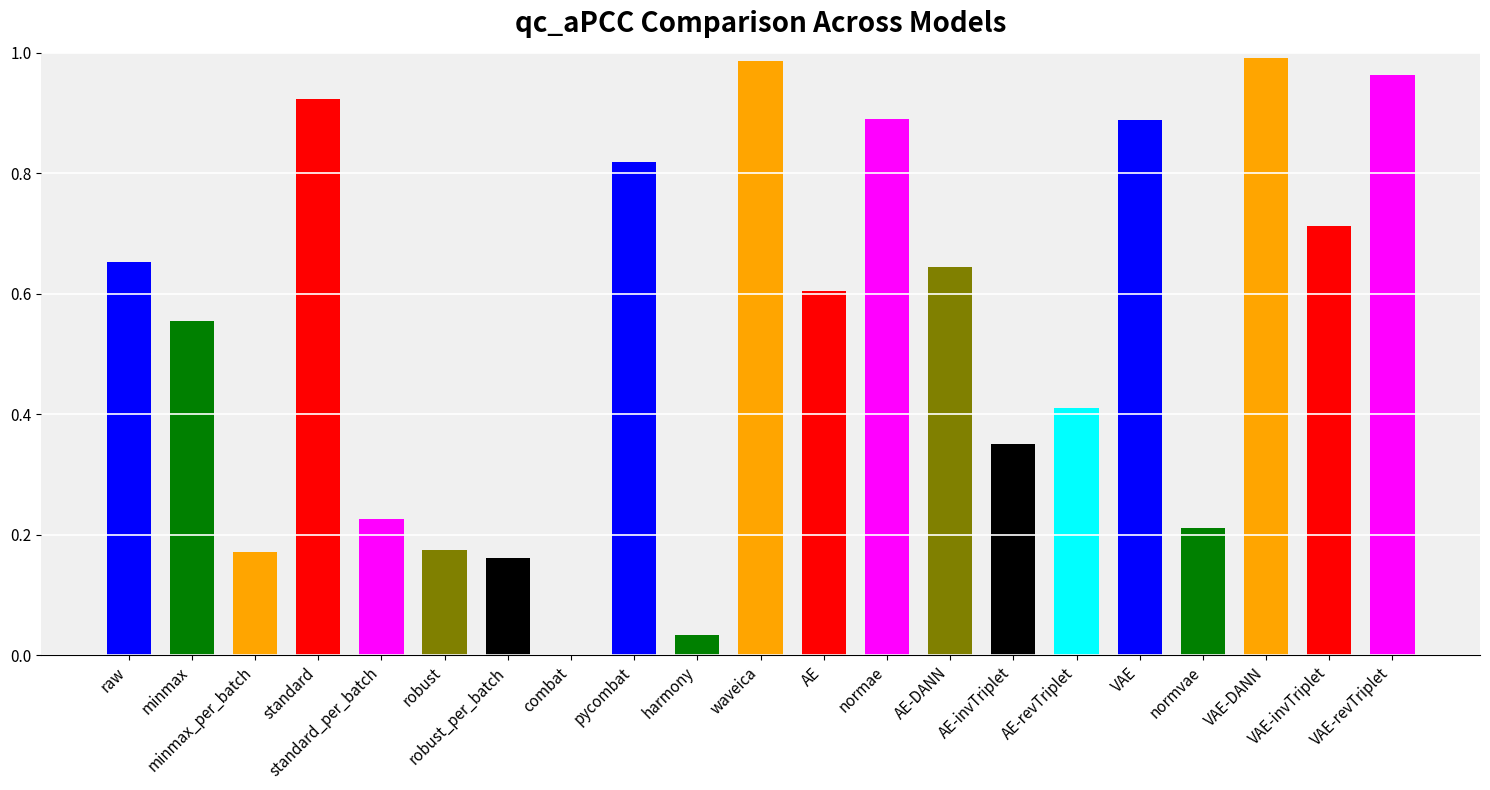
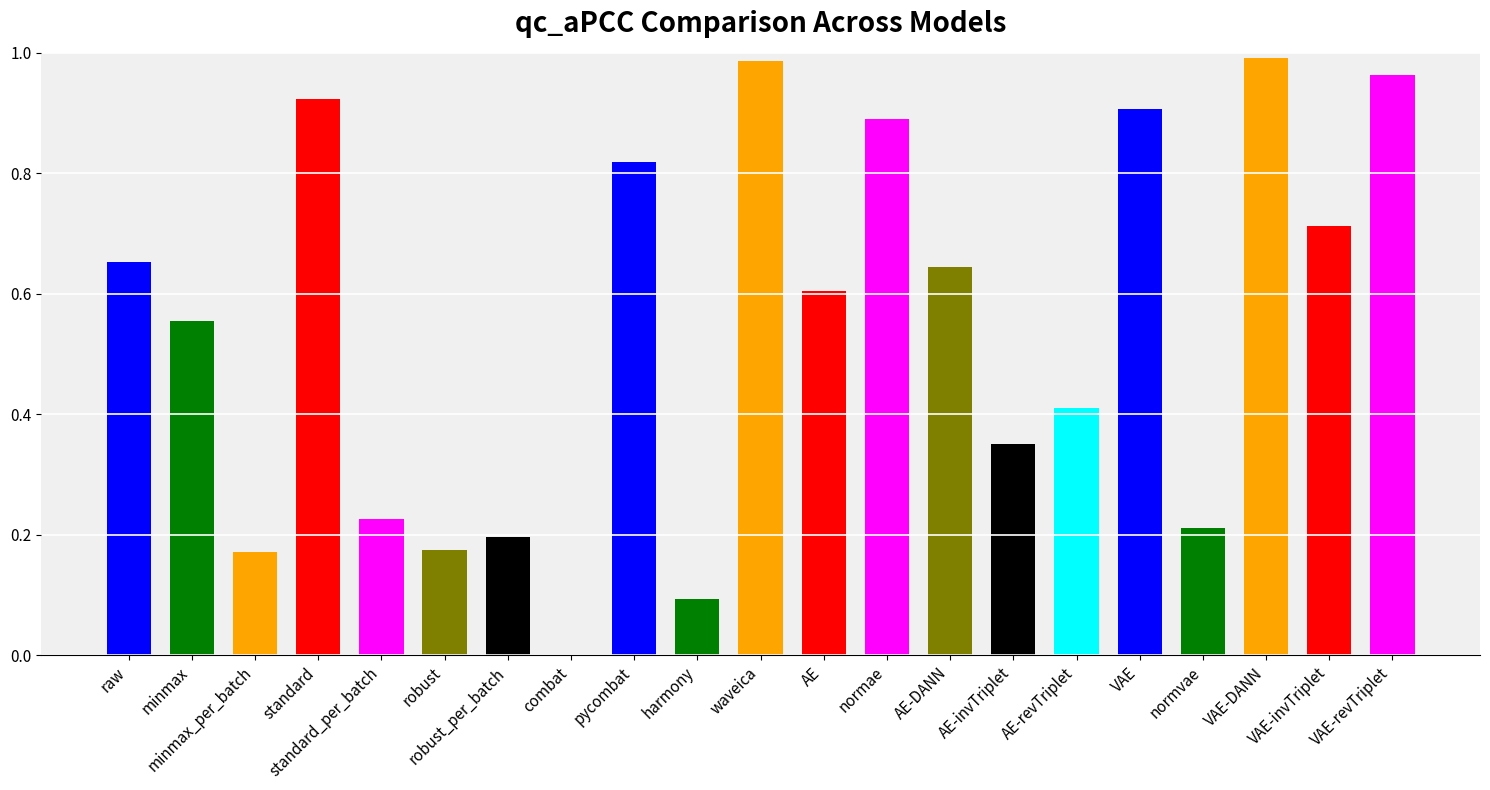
  {
    "raw": 0.65,
    "minmax": 0.55,
    "minmax_per_batch": 0.17,
    "standard": 0.92,
    "standard_per_batch": 0.23,
    "robust": 0.18,
-   "robust_per_batch": 0.16,
+   "robust_per_batch": 0.20,
    "pycombat": 0.82,
-   "harmony": 0.03,
+   "harmony": 0.09,
    "waveica": 0.99,
    "AE": 0.60,
    "normae": 0.89,
    "AE-DANN": 0.64,
    "AE-invTriplet": 0.35,
    "AE-revTriplet": 0.41,
-   "VAE": 0.89,
+   "VAE": 0.91,
    "normvae": 0.21,
    "VAE-DANN": 0.99,
    "VAE-invTriplet": 0.71,
    "VAE-revTriplet": 0.96
  }
